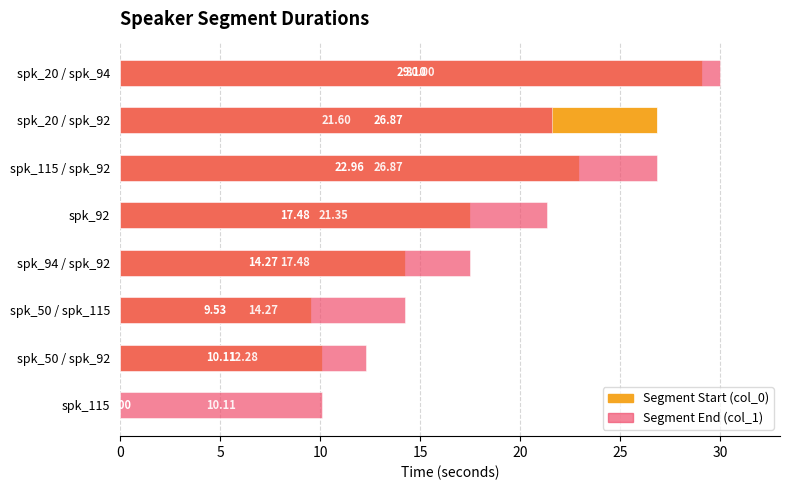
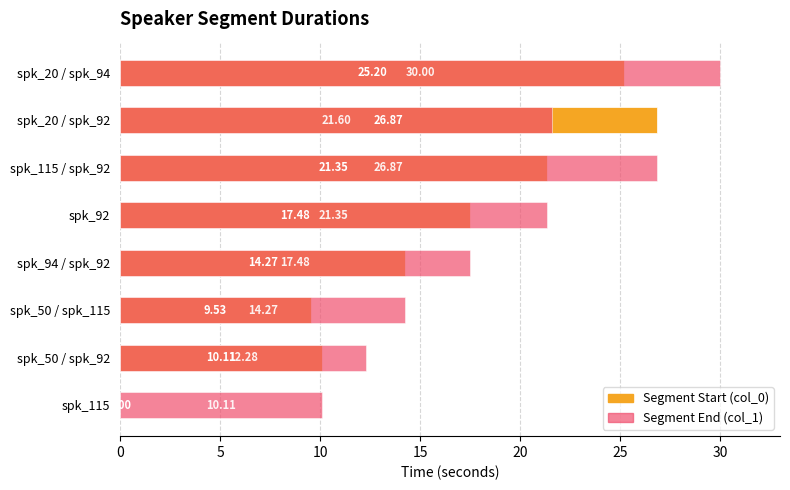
  {
    "Segment Start (col_0)": {
-     "spk_20 / spk_94": 29.10,
-     "spk_115 / spk_92": 22.96
+     "spk_20 / spk_94": 25.20,
+     "spk_115 / spk_92": 21.35
    },
    "Segment End (col_1)": {
      "spk_115": 10.11
    }
  }
